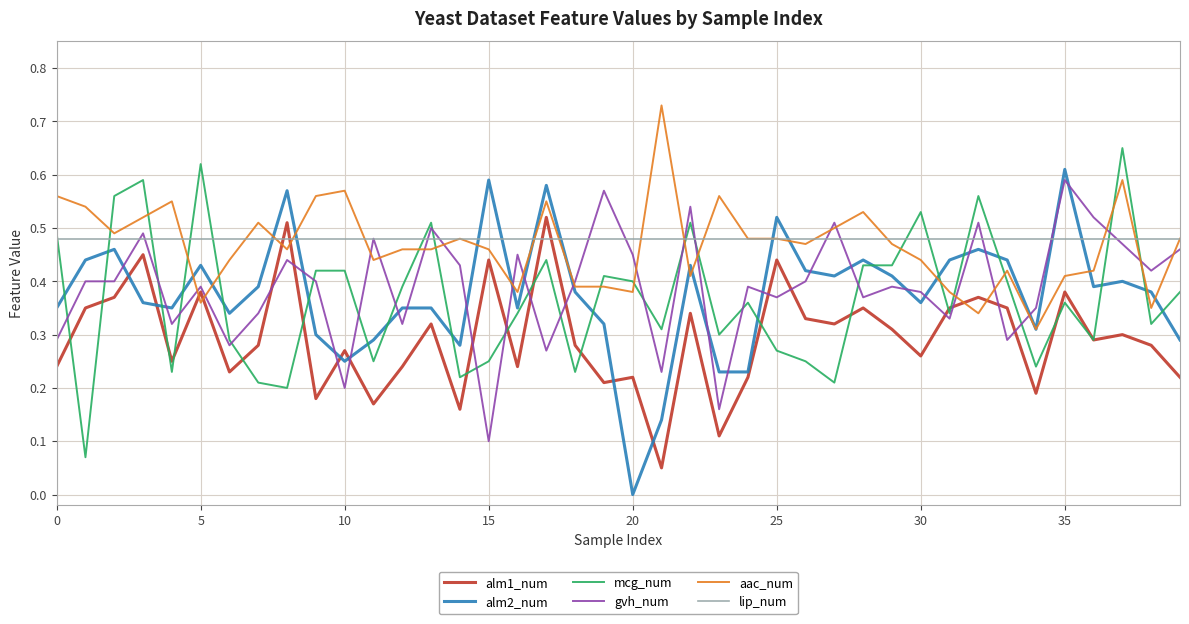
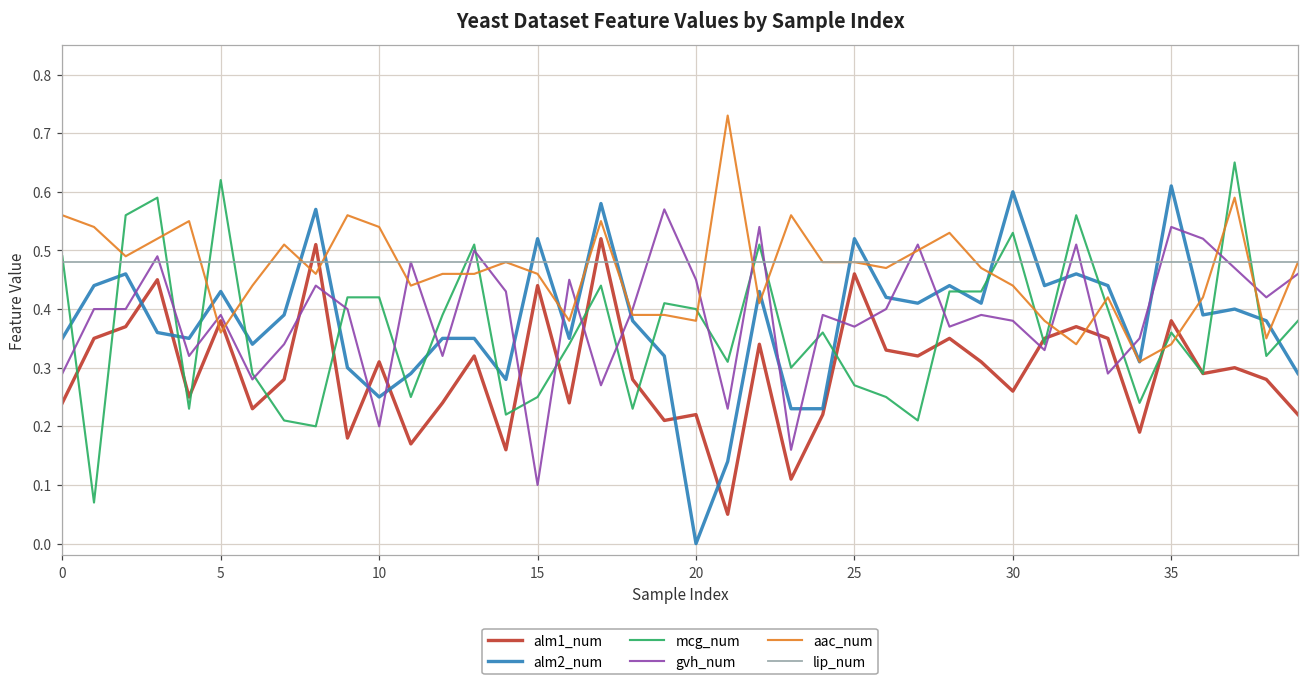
  {
    "alm1_num": {
      "0": 0.24,
      "5": 0.38,
-     "10": 0.27,
+     "10": 0.31,
      "15": 0.44,
      "20": 0.22,
-     "25": 0.44,
+     "25": 0.46,
      "30": 0.26,
      "35": 0.38
    },
    "alm2_num": {
      "0": 0.35,
      "5": 0.43,
      "10": 0.25,
-     "15": 0.59,
+     "15": 0.52,
      "20": 0.00,
      "25": 0.52,
-     "30": 0.36,
+     "30": 0.60,
      "35": 0.61
    },
    "mcg_num": {
      "0": 0.49,
      "5": 0.62,
      "10": 0.42,
      "15": 0.25,
      "20": 0.40,
      "25": 0.27,
      "30": 0.53,
      "35": 0.36
    },
    "gvh_num": {
      "0": 0.29,
      "5": 0.39,
      "10": 0.20,
      "15": 0.10,
      "20": 0.45,
      "25": 0.37,
      "30": 0.38,
-     "35": 0.59
+     "35": 0.54
    },
    "aac_num": {
      "0": 0.56,
      "5": 0.36,
-     "10": 0.57,
+     "10": 0.54,
      "15": 0.46,
      "20": 0.38,
      "30": 0.44,
-     "35": 0.41
+     "35": 0.34
    },
    "lip_num": {
      "0": 0.48,
      "5": 0.48,
      "10": 0.48,
      "15": 0.48,
      "20": 0.48,
      "30": 0.48,
      "35": 0.48
    }
  }
